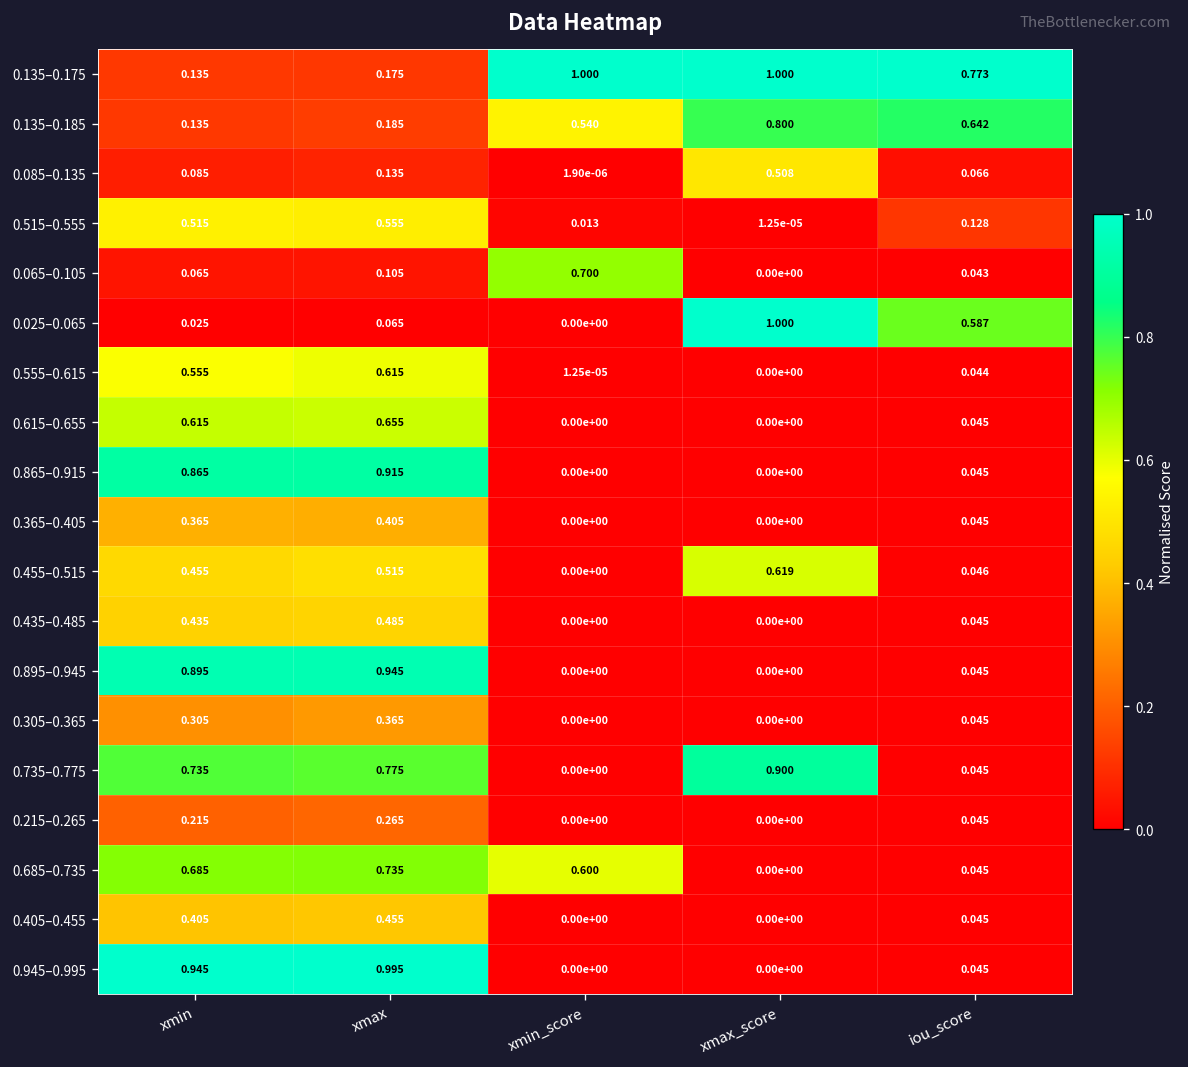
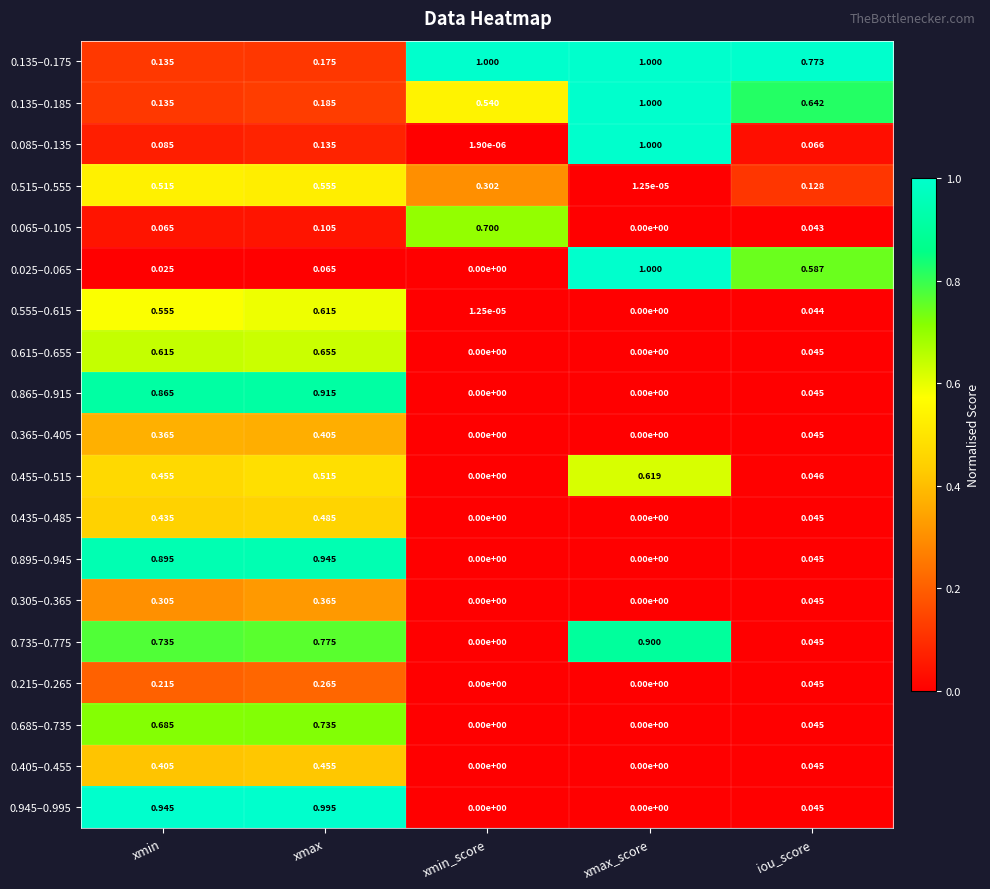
  {
    "0.135–0.175": {
      "xmin": "0.135",
      "xmax": "0.175",
      "xmin_score": "1.000",
      "xmax_score": "1.000",
      "iou_score": "0.773"
    },
    "0.135–0.185": {
      "xmin": "0.135",
      "xmax": "0.185",
      "xmin_score": "0.540",
-     "xmax_score": "0.800",
+     "xmax_score": "1.000",
      "iou_score": "0.642"
    },
    "0.085–0.135": {
      "xmin": "0.085",
      "xmax": "0.135",
      "xmin_score": "1.90e-06",
-     "xmax_score": "0.508",
+     "xmax_score": "1.000",
      "iou_score": "0.066"
    },
    "0.515–0.555": {
      "xmin": "0.515",
      "xmax": "0.555",
-     "xmin_score": "0.013",
+     "xmin_score": "0.302",
      "xmax_score": "1.25e-05",
      "iou_score": "0.128"
    },
    "0.065–0.105": {
      "xmin": "0.065",
      "xmax": "0.105",
      "xmin_score": "0.700",
      "xmax_score": "0.00e+00",
      "iou_score": "0.043"
    },
    "0.025–0.065": {
      "xmin": "0.025",
      "xmax": "0.065",
      "xmin_score": "0.00e+00",
      "xmax_score": "1.000",
      "iou_score": "0.587"
    },
    "0.555–0.615": {
      "xmin": "0.555",
      "xmax": "0.615",
      "xmin_score": "1.25e-05",
      "xmax_score": "0.00e+00",
      "iou_score": "0.044"
    },
    "0.615–0.655": {
      "xmin": "0.615",
      "xmax": "0.655",
      "xmin_score": "0.00e+00",
      "xmax_score": "0.00e+00",
      "iou_score": "0.045"
    },
    "0.865–0.915": {
      "xmin": "0.865",
      "xmax": "0.915",
      "xmin_score": "0.00e+00",
      "xmax_score": "0.00e+00",
      "iou_score": "0.045"
    },
    "0.365–0.405": {
      "xmin": "0.365",
      "xmax": "0.405",
      "xmin_score": "0.00e+00",
      "xmax_score": "0.00e+00",
      "iou_score": "0.045"
    },
    "0.455–0.515": {
      "xmin": "0.455",
      "xmax": "0.515",
      "xmin_score": "0.00e+00",
      "xmax_score": "0.619",
      "iou_score": "0.046"
    },
    "0.435–0.485": {
      "xmin": "0.435",
      "xmax": "0.485",
      "xmin_score": "0.00e+00",
      "xmax_score": "0.00e+00",
      "iou_score": "0.045"
    },
    "0.895–0.945": {
      "xmin": "0.895",
      "xmax": "0.945",
      "xmin_score": "0.00e+00",
      "xmax_score": "0.00e+00",
      "iou_score": "0.045"
    },
    "0.305–0.365": {
      "xmin": "0.305",
      "xmax": "0.365",
      "xmin_score": "0.00e+00",
      "xmax_score": "0.00e+00",
      "iou_score": "0.045"
    },
    "0.735–0.775": {
      "xmin": "0.735",
      "xmax": "0.775",
      "xmin_score": "0.00e+00",
      "xmax_score": "0.900",
      "iou_score": "0.045"
    },
    "0.215–0.265": {
      "xmin": "0.215",
      "xmax": "0.265",
      "xmin_score": "0.00e+00",
      "xmax_score": "0.00e+00",
      "iou_score": "0.045"
    },
    "0.685–0.735": {
      "xmin": "0.685",
      "xmax": "0.735",
-     "xmin_score": "0.600",
+     "xmin_score": "0.00e+00",
      "xmax_score": "0.00e+00",
      "iou_score": "0.045"
    },
    "0.405–0.455": {
      "xmin": "0.405",
      "xmax": "0.455",
      "xmin_score": "0.00e+00",
      "xmax_score": "0.00e+00",
      "iou_score": "0.045"
    },
    "0.945–0.995": {
      "xmin": "0.945",
      "xmax": "0.995",
      "xmin_score": "0.00e+00",
      "xmax_score": "0.00e+00",
      "iou_score": "0.045"
    }
  }
